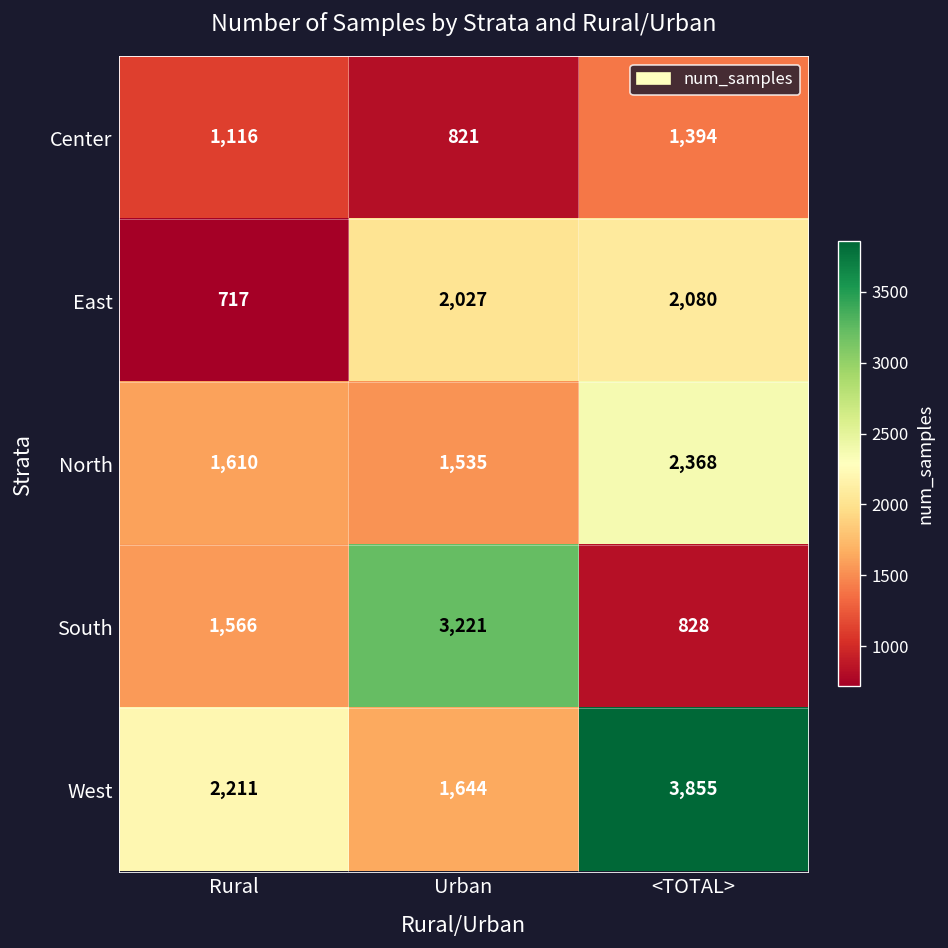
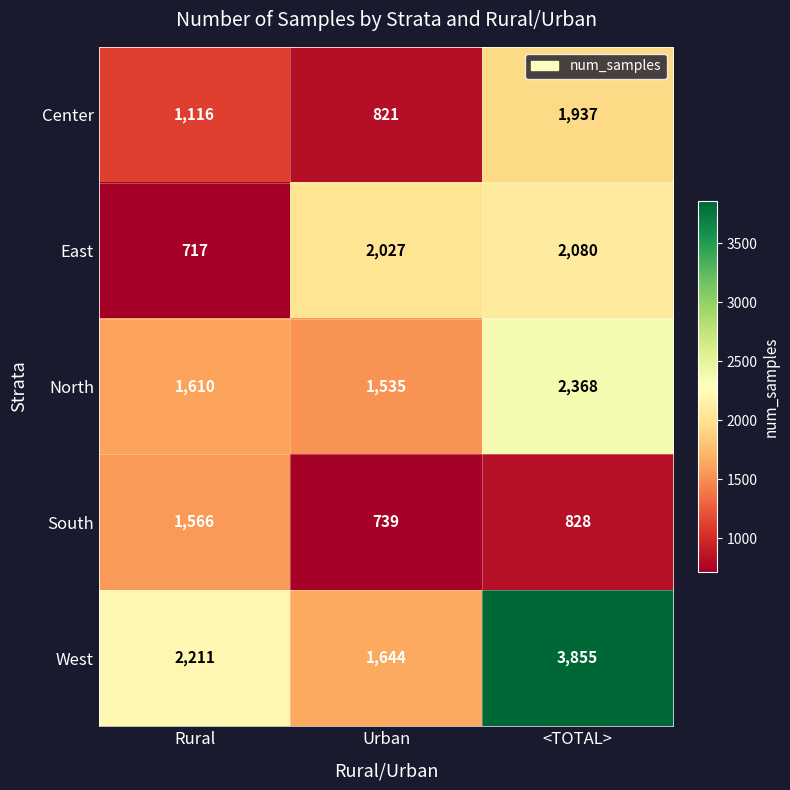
  {
    "Center": {
      "Rural": "1,116",
      "Urban": "821",
-     "<TOTAL>": "1,394"
+     "<TOTAL>": "1,937"
    },
    "East": {
      "Rural": "717",
      "Urban": "2,027",
      "<TOTAL>": "2,080"
    },
    "North": {
      "Rural": "1,610",
      "Urban": "1,535",
      "<TOTAL>": "2,368"
    },
    "South": {
      "Rural": "1,566",
-     "Urban": "3,221",
+     "Urban": "739",
      "<TOTAL>": "828"
    },
    "West": {
      "Rural": "2,211",
      "Urban": "1,644",
      "<TOTAL>": "3,855"
    }
  }
